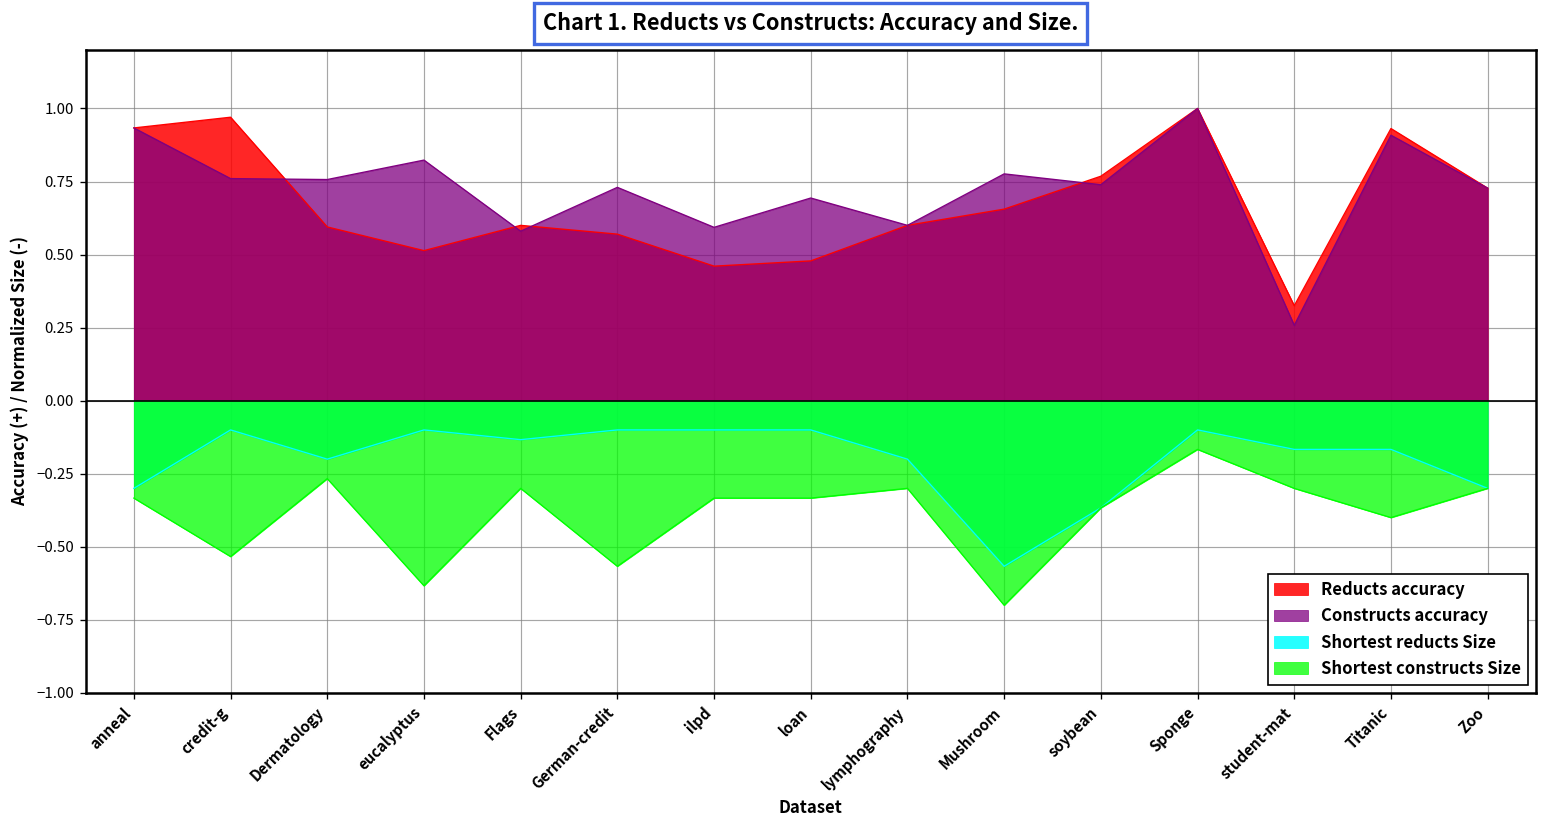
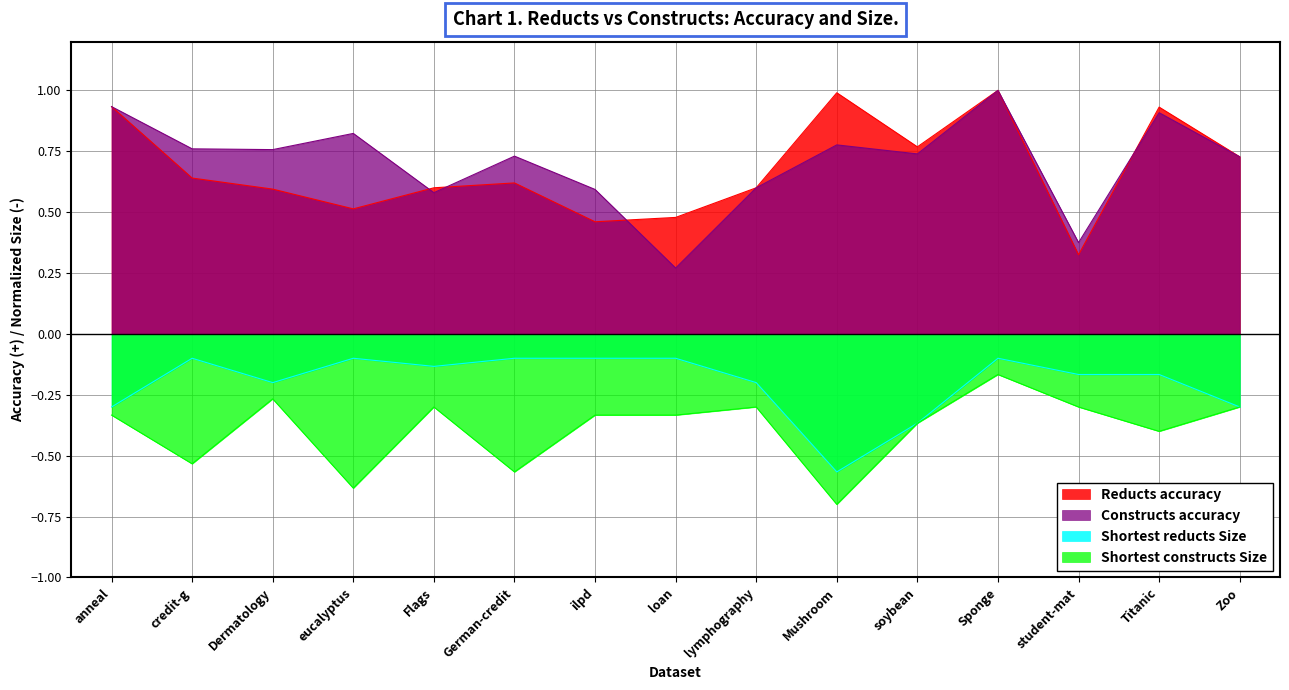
  {
    "Reducts accuracy": {
-     "credit-g": 0.97,
+     "credit-g": 0.64,
      "Dermatology": 0.59,
      "eucalyptus": 0.51,
      "Flags": 0.60,
-     "German-credit": 0.57,
+     "German-credit": 0.62,
      "ilpd": 0.46,
      "loan": 0.48,
-     "Mushroom": 0.66,
+     "Mushroom": 0.99,
      "soybean": 0.77,
      "student-mat": 0.33,
      "Titanic": 0.93
    },
    "Constructs accuracy": {
      "credit-g": 0.76,
      "Dermatology": 0.76,
      "eucalyptus": 0.82,
      "Flags": 0.58,
      "German-credit": 0.73,
      "ilpd": 0.59,
-     "loan": 0.69,
+     "loan": 0.27,
      "Mushroom": 0.78,
      "soybean": 0.74,
-     "student-mat": 0.26,
+     "student-mat": 0.38,
      "Titanic": 0.91
    }
  }
